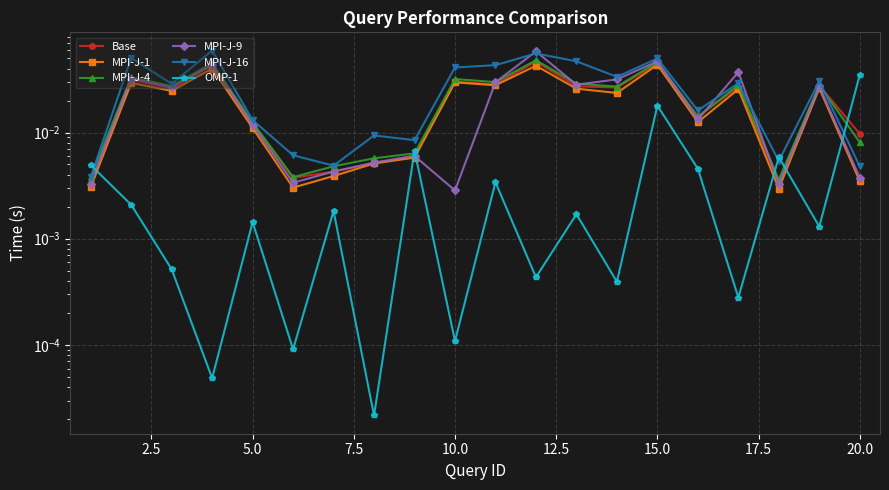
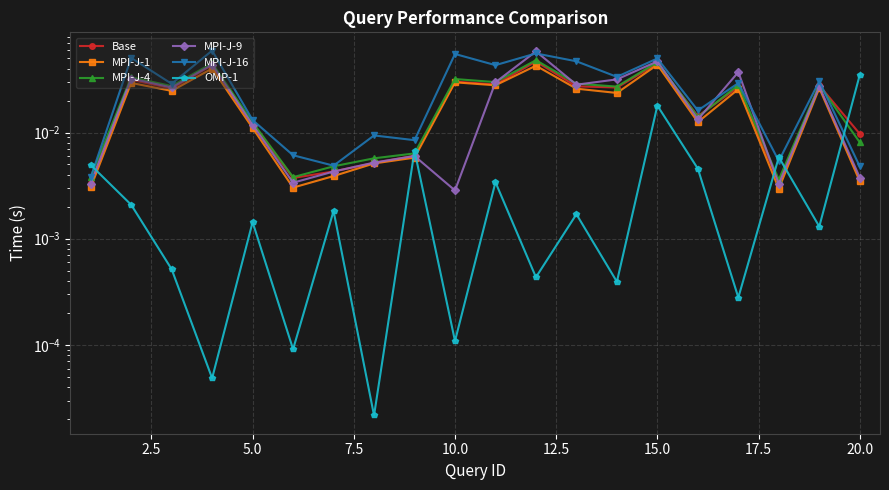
  {
    "Base": {
      "20.0": 0.010
    },
    "MPI-J-1": {
      "5.0": 0.011,
      "20.0": 0.0035
    },
    "MPI-J-4": {
      "10.0": 0.032,
      "20.0": 0.008
    },
    "MPI-J-9": {
      "10.0": 0.003,
      "20.0": 0.0038
    },
    "MPI-J-16": {
-     "10.0": 0.041,
+     "10.0": 0.05,
      "15.0": 0.05,
      "20.0": 0.005
    },
    "OMP-1": {
      "5.0": 0.0014,
      "10.0": 0.00011,
      "15.0": 0.018,
      "20.0": 0.035
    }
  }
